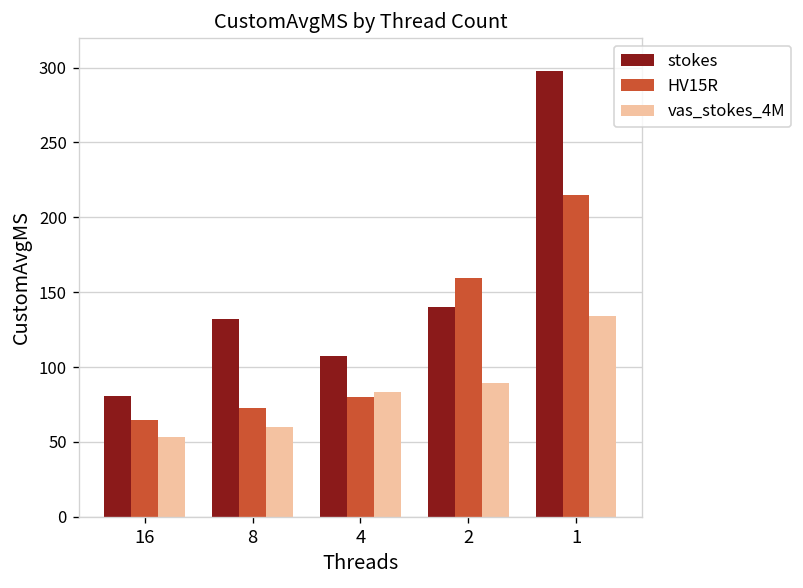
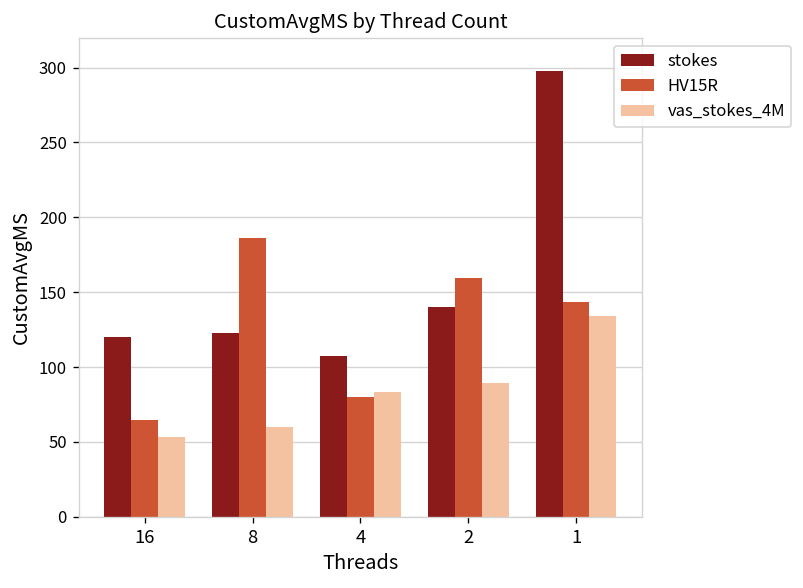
  {
    "stokes": {
-     "16": 81,
-     "8": 132,
+     "16": 120,
+     "8": 123,
      "4": 107,
      "2": 140,
      "1": 298
    },
    "HV15R": {
      "16": 64,
-     "8": 73,
+     "8": 186,
      "4": 80,
      "2": 159,
-     "1": 215
+     "1": 144
    },
    "vas_stokes_4M": {
      "16": 53,
      "8": 60,
      "4": 83,
      "2": 89,
      "1": 134
    }
  }
